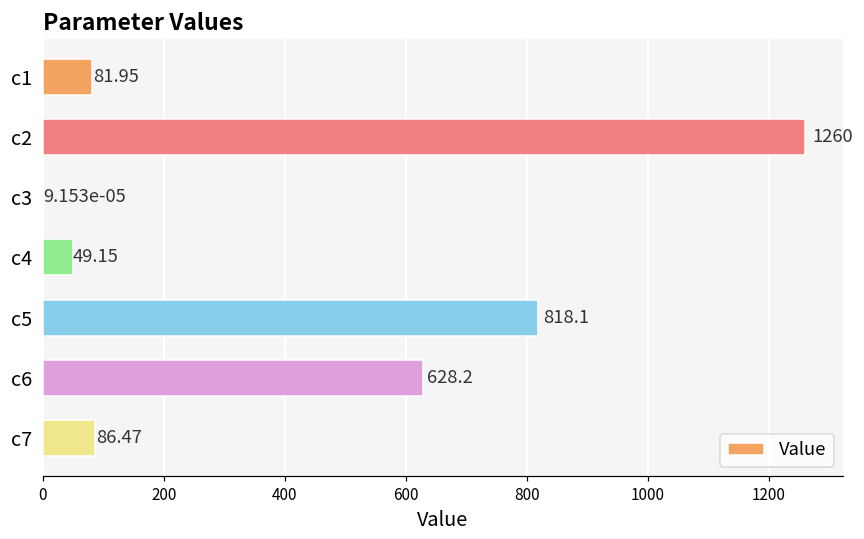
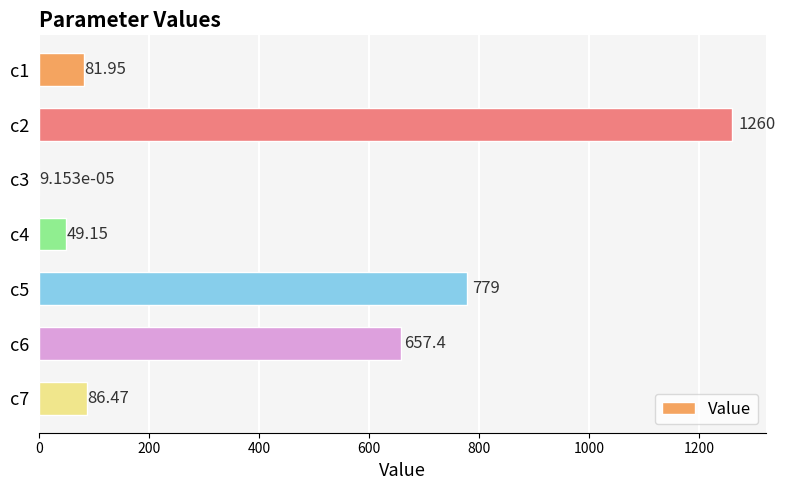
  {
    "c1": "81.95",
    "c2": "1260",
    "c3": "9.153e-05",
    "c4": "49.15",
-   "c5": "818.1",
-   "c6": "628.2",
+   "c5": "779",
+   "c6": "657.4",
    "c7": "86.47"
  }
